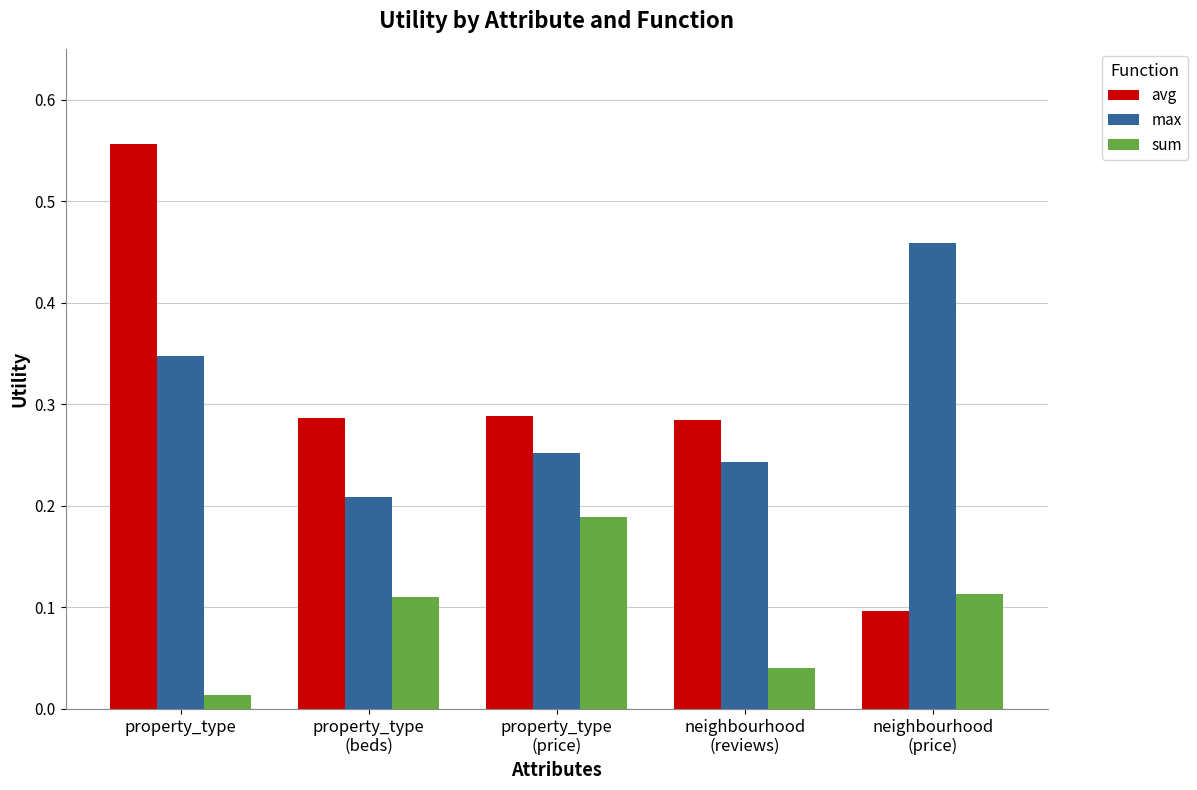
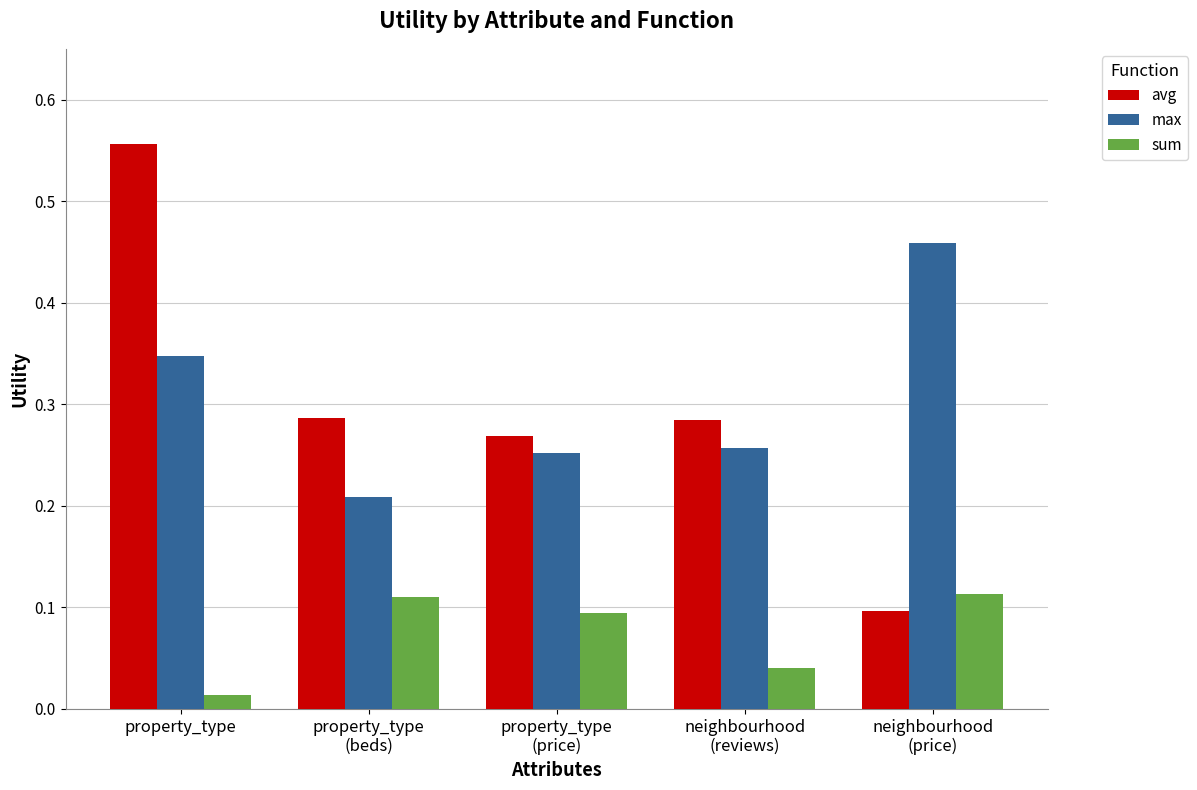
  {
    "avg": {
      "property_type": 0.557,
      "property_type (beds)": 0.286,
-     "property_type (price)": 0.288,
+     "property_type (price)": 0.269,
      "neighbourhood (reviews)": 0.284,
      "neighbourhood (price)": 0.097
    },
    "max": {
      "property_type": 0.347,
      "property_type (beds)": 0.209,
      "property_type (price)": 0.252,
-     "neighbourhood (reviews)": 0.243,
+     "neighbourhood (reviews)": 0.257,
      "neighbourhood (price)": 0.459
    },
    "sum": {
      "property_type": 0.014,
      "property_type (beds)": 0.110,
-     "property_type (price)": 0.189,
+     "property_type (price)": 0.095,
      "neighbourhood (reviews)": 0.040,
      "neighbourhood (price)": 0.113
    }
  }
